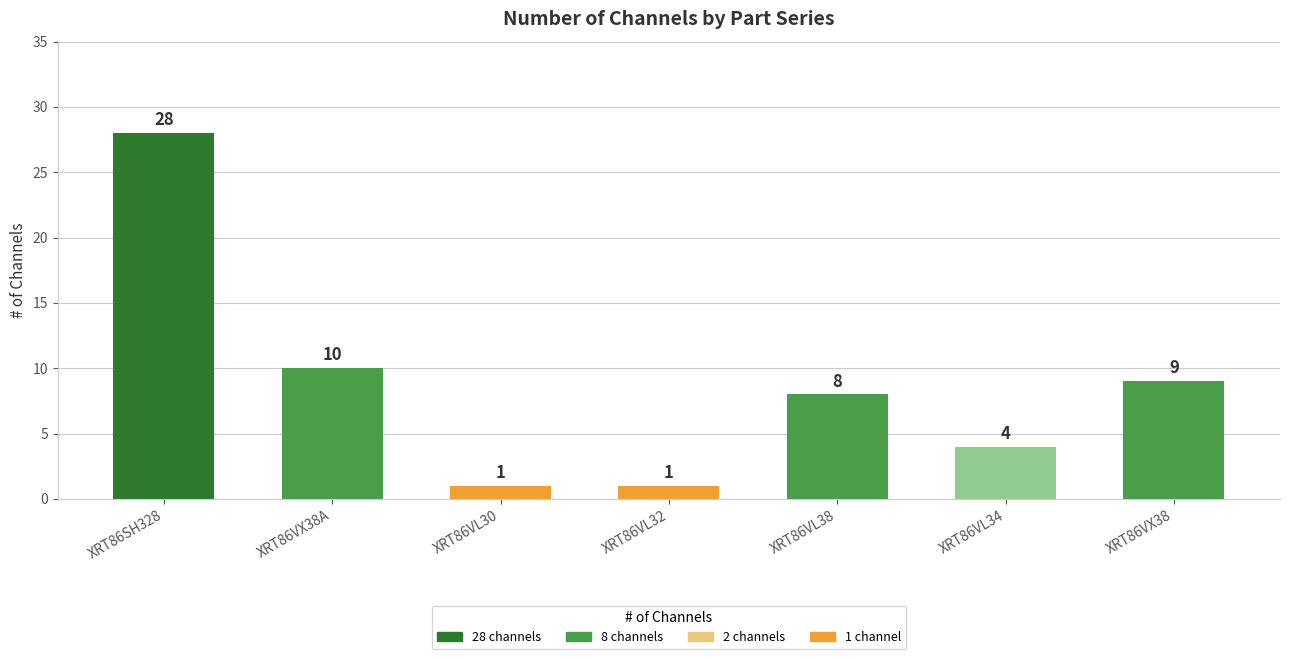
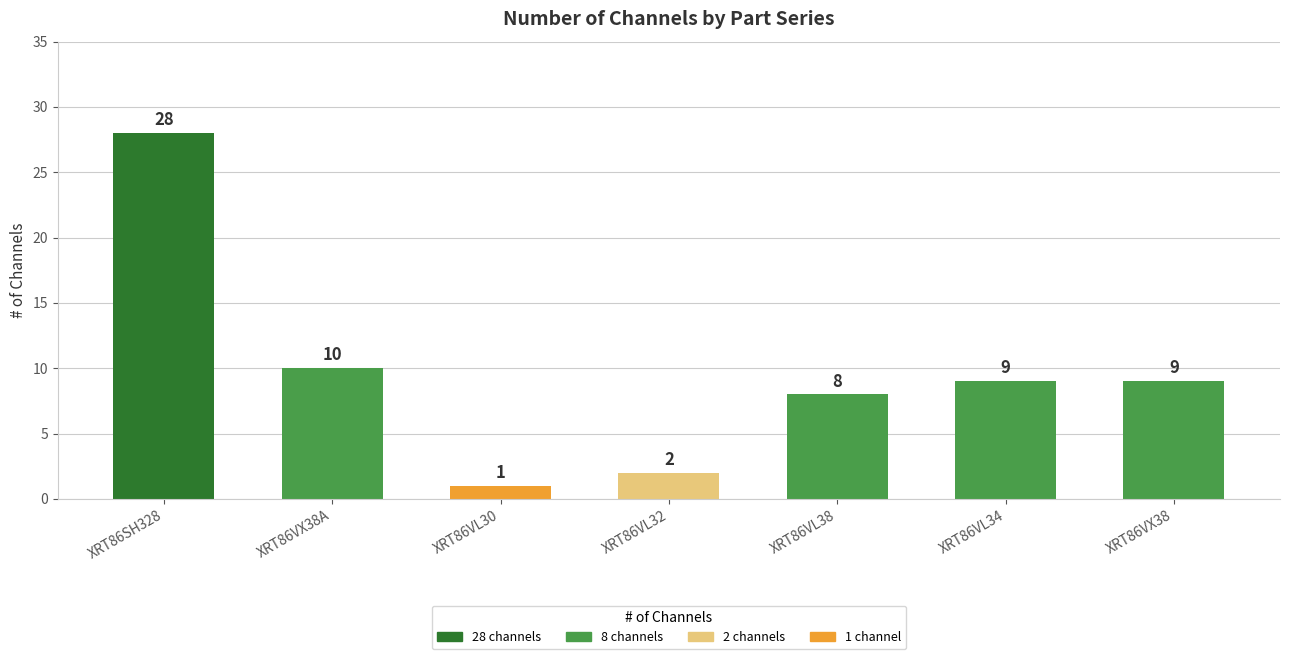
  {
    "XRT86SH328": 28,
    "XRT86VX38A": 10,
    "XRT86VL30": 1,
-   "XRT86VL32": 1,
+   "XRT86VL32": 2,
    "XRT86VL38": 8,
-   "XRT86VL34": 4,
+   "XRT86VL34": 9,
    "XRT86VX38": 9
  }
